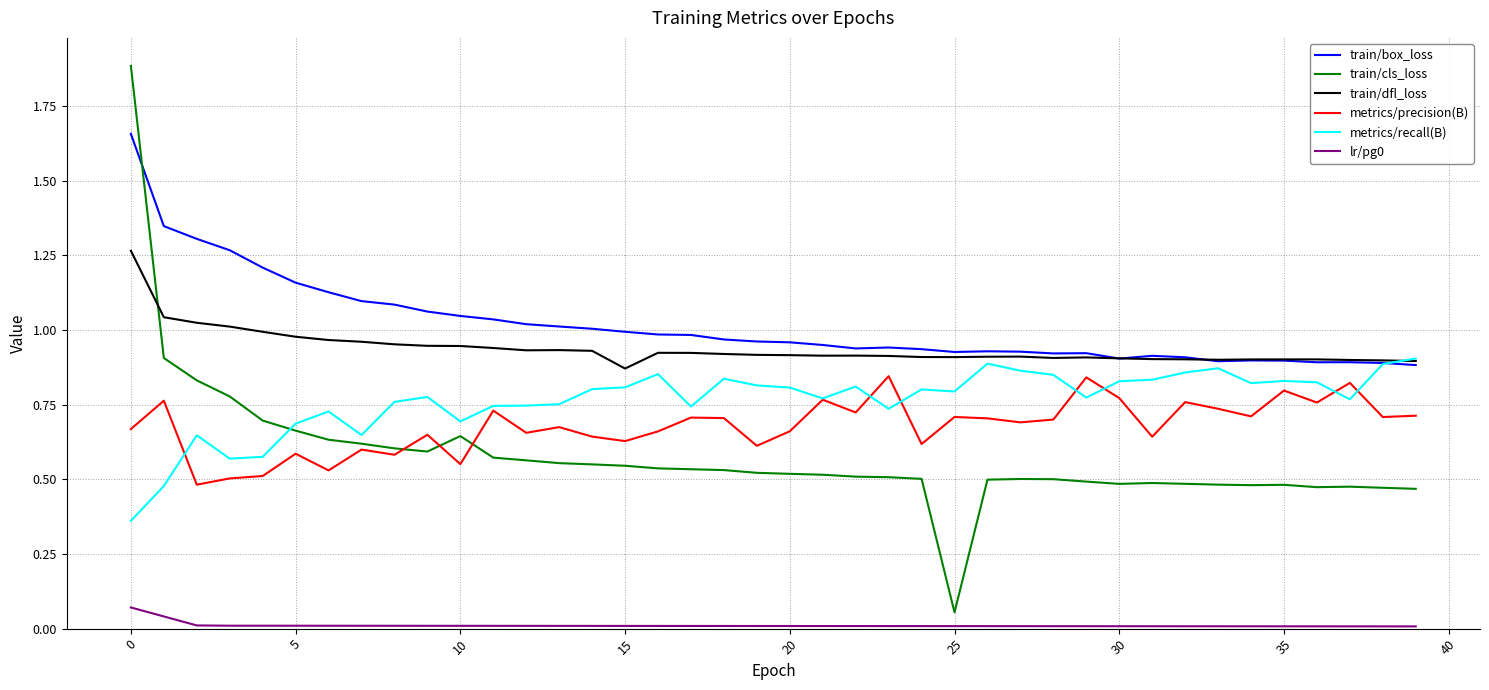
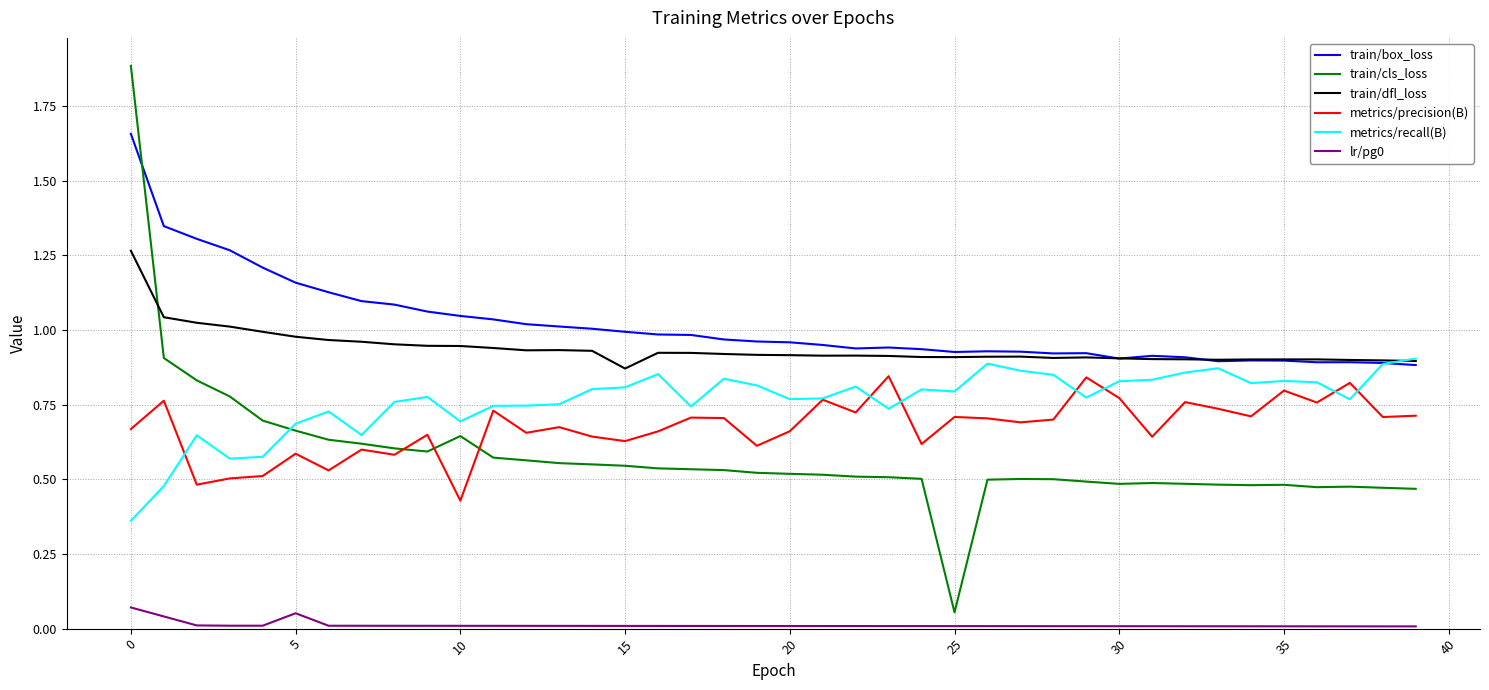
  {
    "train/box_loss": {
      "0": 1.66,
      "5": 1.16,
      "10": 1.05,
      "15": 0.99,
      "20": 0.96,
      "25": 0.93
    },
    "train/cls_loss": {
      "0": 1.88,
      "5": 0.66,
      "10": 0.64,
      "15": 0.55,
      "20": 0.52,
      "25": 0.05,
      "30": 0.48,
      "35": 0.48
    },
    "train/dfl_loss": {
      "0": 1.26,
      "5": 0.98,
      "10": 0.95,
      "15": 0.87,
      "20": 0.92,
      "25": 0.91
    },
    "metrics/precision(B)": {
      "0": 0.67,
      "5": 0.59,
-     "10": 0.55,
+     "10": 0.43,
      "15": 0.63,
      "20": 0.66,
      "25": 0.71,
      "30": 0.77,
      "35": 0.80
    },
    "metrics/recall(B)": {
      "0": 0.36,
      "5": 0.69,
      "10": 0.69,
      "15": 0.81,
-     "20": 0.81,
+     "20": 0.77,
      "25": 0.79,
      "30": 0.83,
      "35": 0.83
    },
    "lr/pg0": {
      "0": 0.07,
-     "5": 0.01,
+     "5": 0.05,
      "10": 0.01,
      "15": 0.01,
      "20": 0.01,
      "25": 0.01,
      "30": 0.01,
      "35": 0.01
    }
  }
